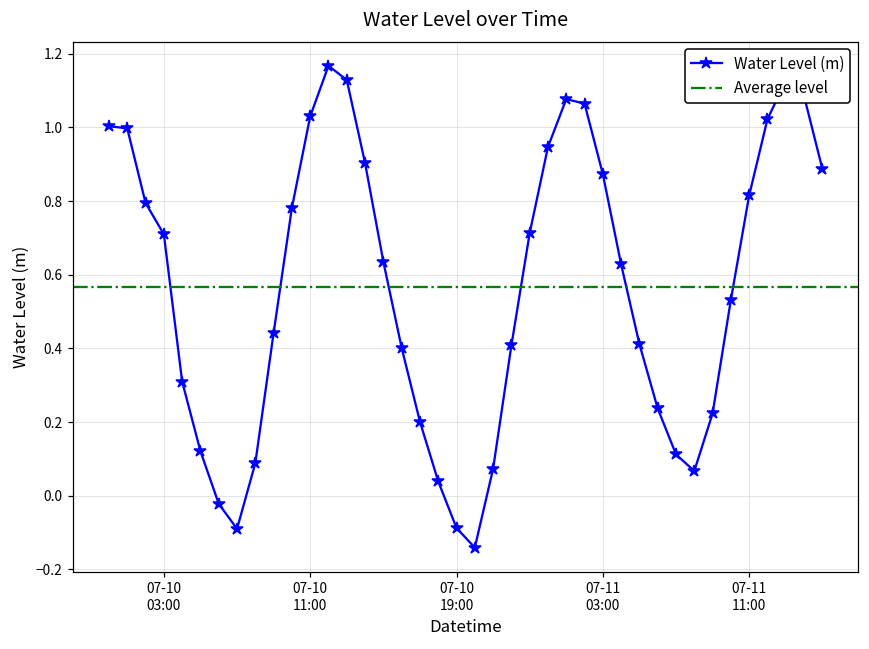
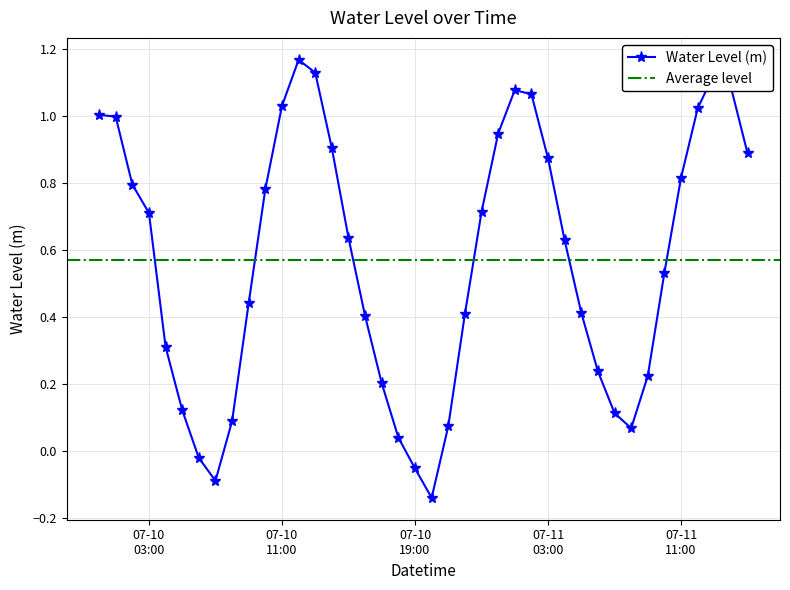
  {
    "07-10 03:00": 0.71,
    "07-10 11:00": 1.03,
-   "07-10 19:00": -0.09,
+   "07-10 19:00": -0.05,
    "07-11 03:00": 0.87,
    "07-11 11:00": 0.82
  }
